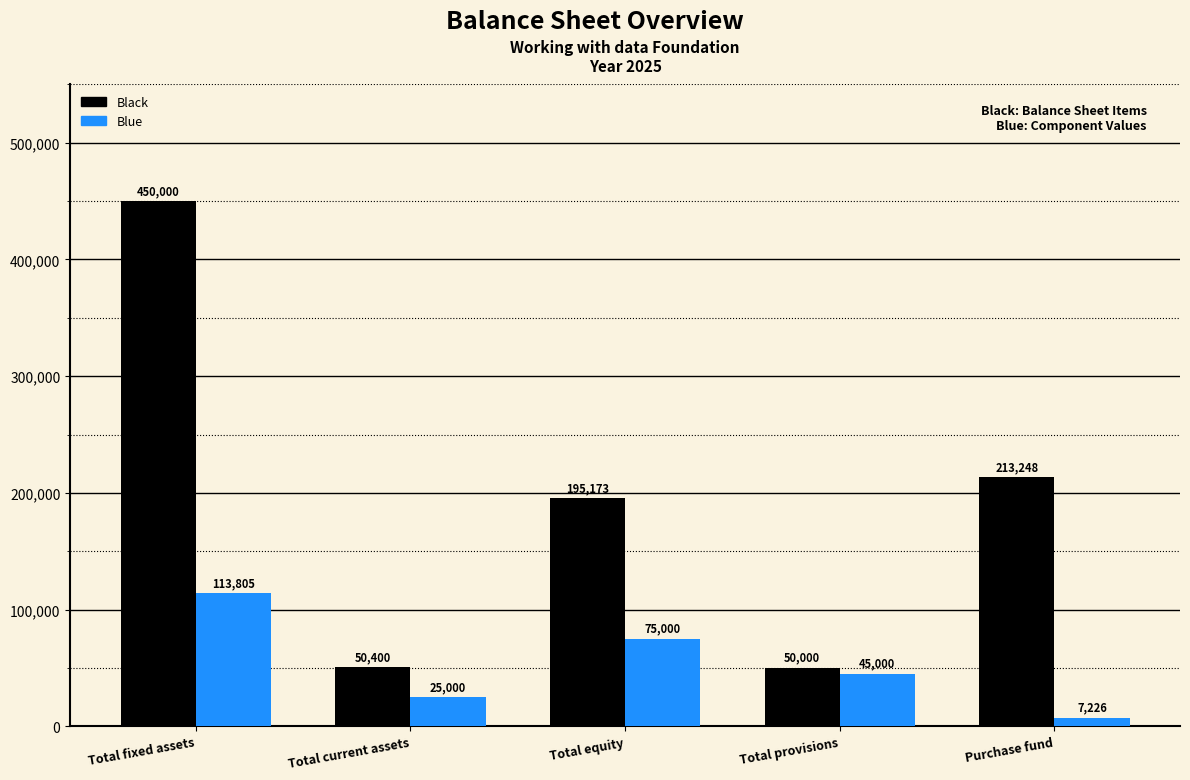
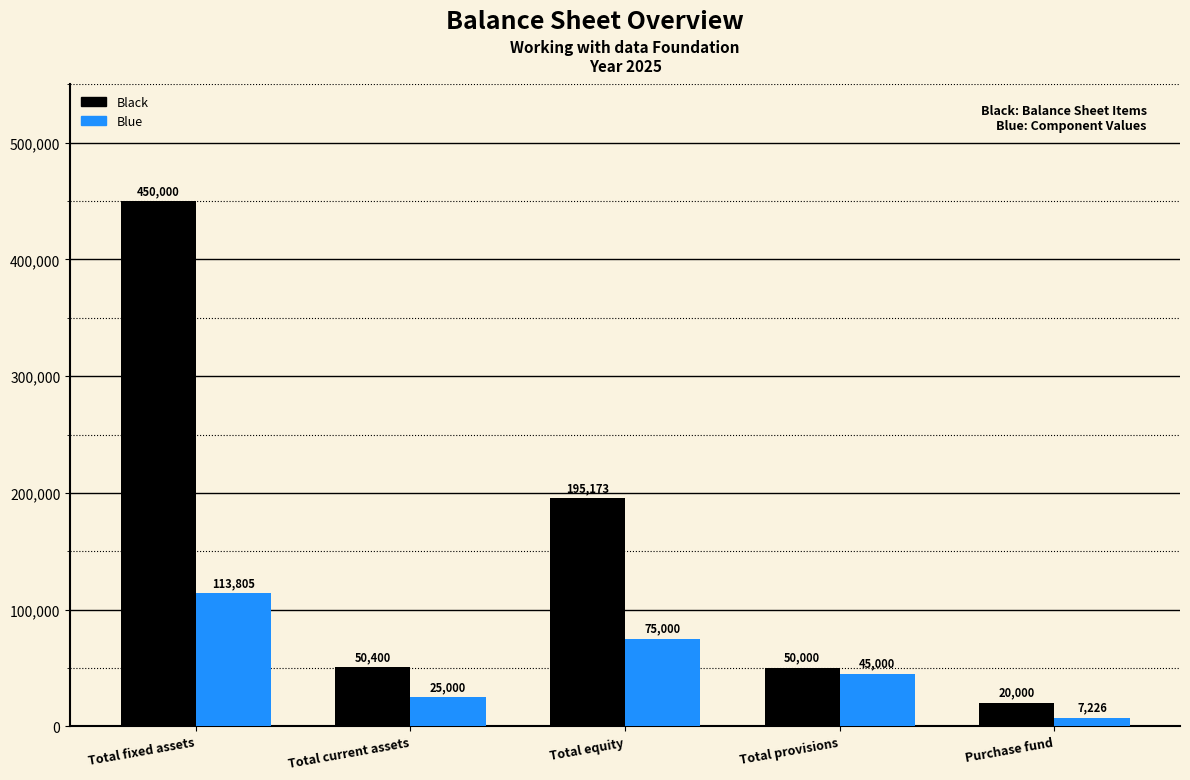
  {
    "Black": {
      "Total fixed assets": "450,000",
      "Total current assets": "50,400",
      "Total equity": "195,173",
      "Total provisions": "50,000",
-     "Purchase fund": "213,248"
+     "Purchase fund": "20,000"
    },
    "Blue": {
      "Total fixed assets": "113,805",
      "Total current assets": "25,000",
      "Total equity": "75,000",
      "Total provisions": "45,000",
      "Purchase fund": "7,226"
    }
  }
